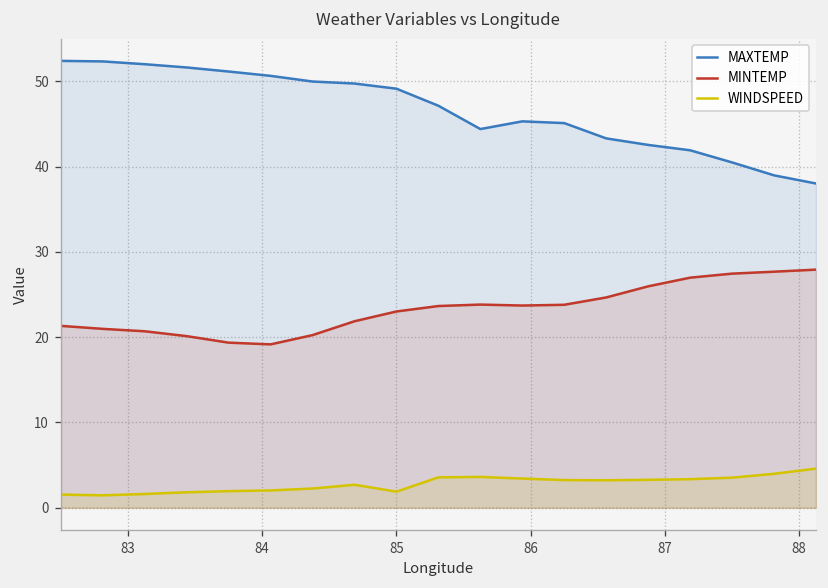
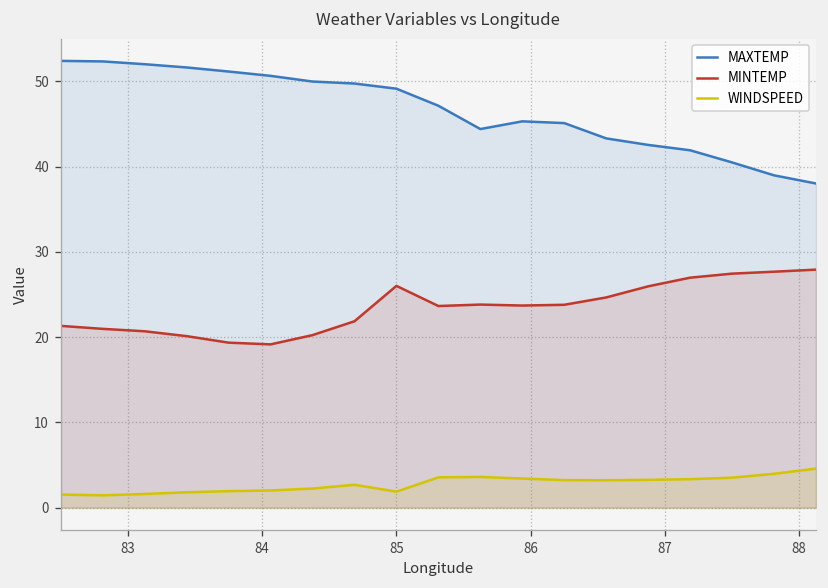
  {
    "MAXTEMP": {
      "85": 49
    },
    "MINTEMP": {
-     "85": 23
+     "85": 26
    },
    "WINDSPEED": {
      "85": 2
    }
  }
